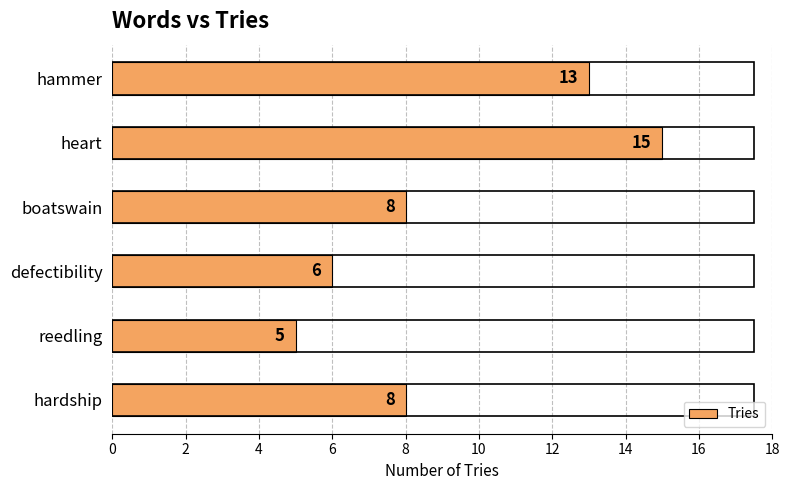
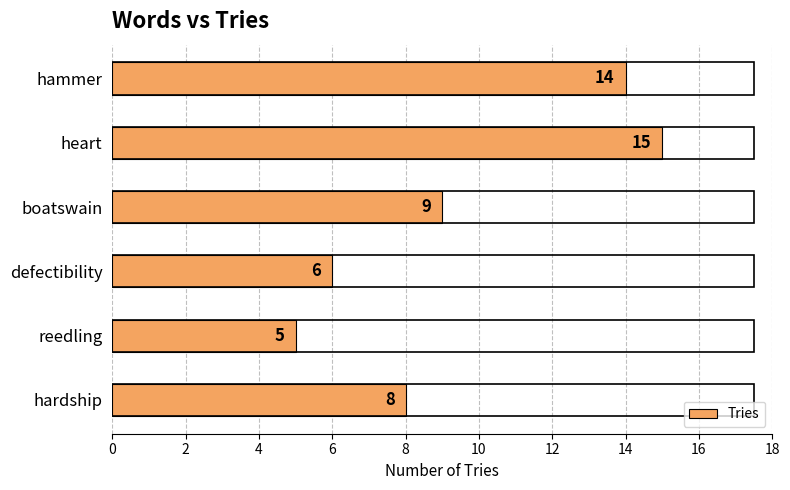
  {
-   "hammer": 13,
+   "hammer": 14,
    "heart": 15,
-   "boatswain": 8,
+   "boatswain": 9,
    "defectibility": 6,
    "reedling": 5,
    "hardship": 8
  }
